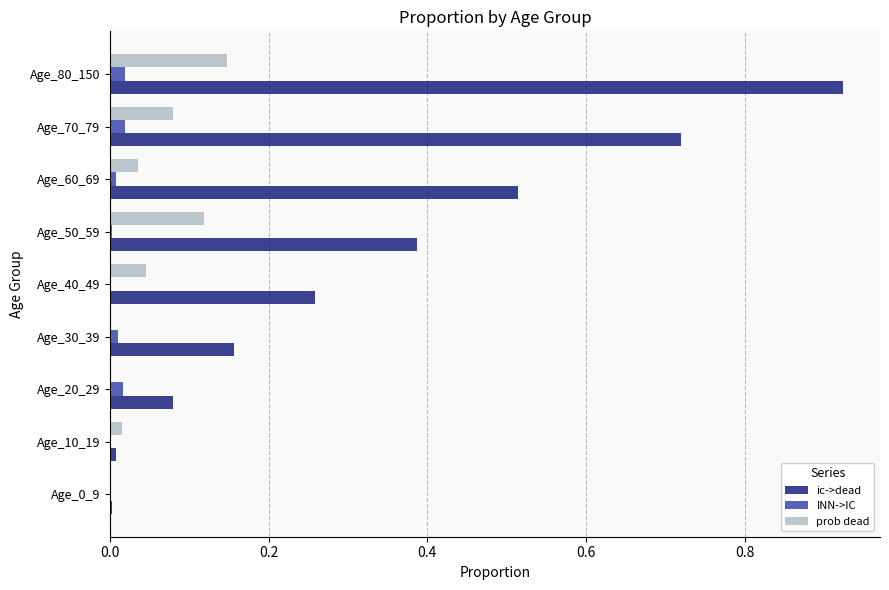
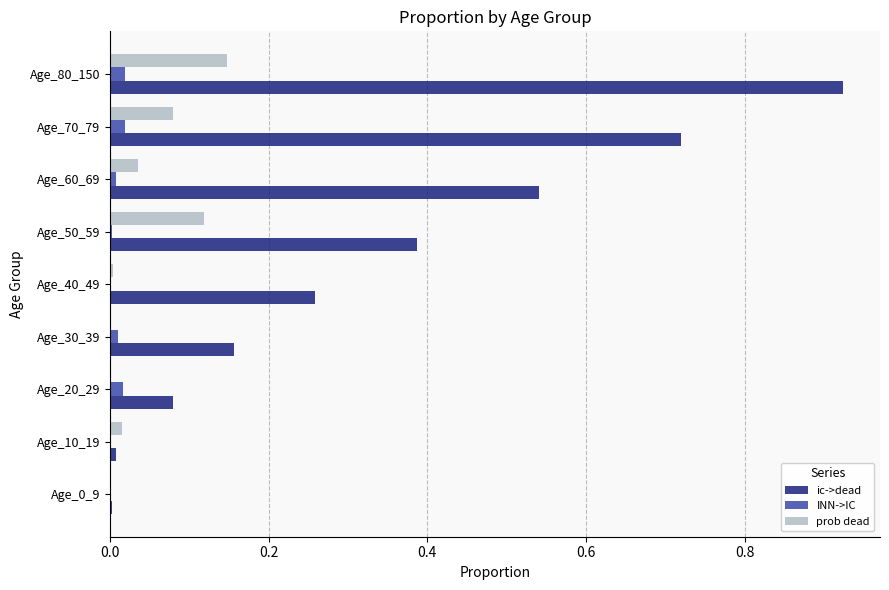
  {
    "ic->dead": {
      "Age_80_150": 0.92,
      "Age_70_79": 0.72,
-     "Age_60_69": 0.51,
+     "Age_60_69": 0.54,
      "Age_50_59": 0.39,
      "Age_40_49": 0.26,
      "Age_30_39": 0.16,
      "Age_20_29": 0.08,
      "Age_10_19": 0.01,
      "Age_0_9": 0.00
    },
    "INN->IC": {
      "Age_80_150": 0.02,
      "Age_70_79": 0.02,
      "Age_60_69": 0.01,
      "Age_30_39": 0.01,
      "Age_20_29": 0.02,
      "Age_0_9": 0.00
    },
    "prob dead": {
      "Age_80_150": 0.15,
      "Age_70_79": 0.08,
      "Age_60_69": 0.04,
      "Age_50_59": 0.12,
-     "Age_40_49": 0.05,
+     "Age_40_49": 0.00,
      "Age_10_19": 0.02,
      "Age_0_9": 0.00
    }
  }
